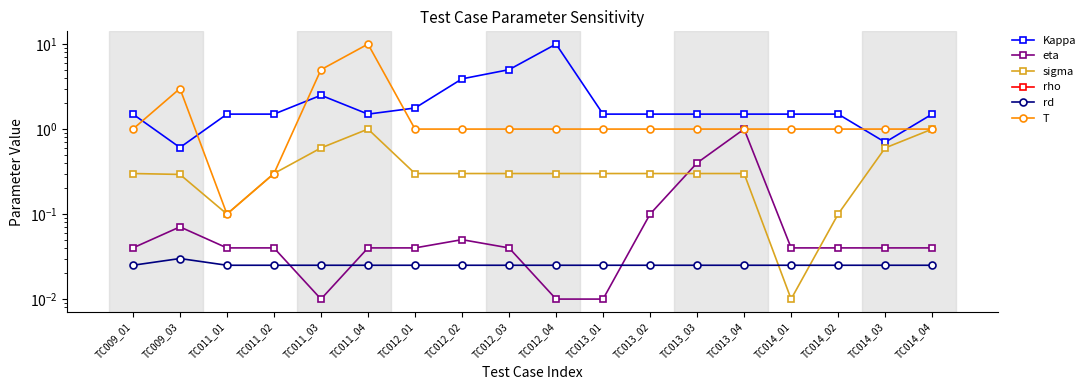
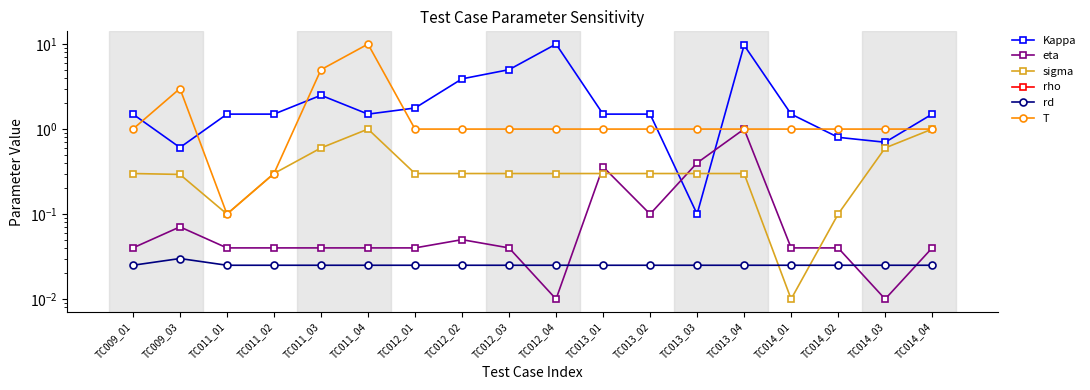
  {
    "Kappa": {
      "TC009_01": 1.5,
      "TC009_03": 0.6,
      "TC011_01": 1.5,
      "TC011_02": 1.5,
      "TC011_03": 2.5,
      "TC011_04": 1.5,
      "TC012_01": 1.8,
      "TC012_02": 4,
      "TC012_03": 5,
      "TC012_04": 10,
      "TC013_01": 1.5,
      "TC013_02": 1.5,
-     "TC013_03": 1.5,
-     "TC013_04": 1.5,
+     "TC013_03": 0.1,
+     "TC013_04": 10,
      "TC014_01": 1.5,
-     "TC014_02": 1.5,
+     "TC014_02": 0.8,
      "TC014_03": 0.7,
      "TC014_04": 1.5
    },
    "eta": {
      "TC009_01": 0.04,
      "TC009_03": 0.07,
      "TC011_01": 0.04,
      "TC011_02": 0.04,
-     "TC011_03": 0.01,
+     "TC011_03": 0.04,
      "TC011_04": 0.04,
      "TC012_01": 0.04,
      "TC012_02": 0.05,
      "TC012_03": 0.04,
      "TC012_04": 0.01,
-     "TC013_01": 0.01,
+     "TC013_01": 0.36,
      "TC013_02": 0.10,
      "TC013_03": 0.4,
      "TC014_01": 0.04,
      "TC014_02": 0.04,
-     "TC014_03": 0.04,
+     "TC014_03": 0.01,
      "TC014_04": 0.04
    },
    "rd": {
      "TC009_01": 0.025,
      "TC009_03": 0.03,
      "TC011_01": 0.025,
      "TC011_02": 0.025,
      "TC011_03": 0.025,
      "TC011_04": 0.025,
      "TC012_01": 0.025,
      "TC012_02": 0.025,
      "TC012_03": 0.025,
      "TC012_04": 0.025,
      "TC013_01": 0.025,
      "TC013_02": 0.025,
      "TC013_03": 0.025,
      "TC013_04": 0.025,
      "TC014_01": 0.025,
      "TC014_02": 0.025,
      "TC014_03": 0.025,
      "TC014_04": 0.025
    }
  }
